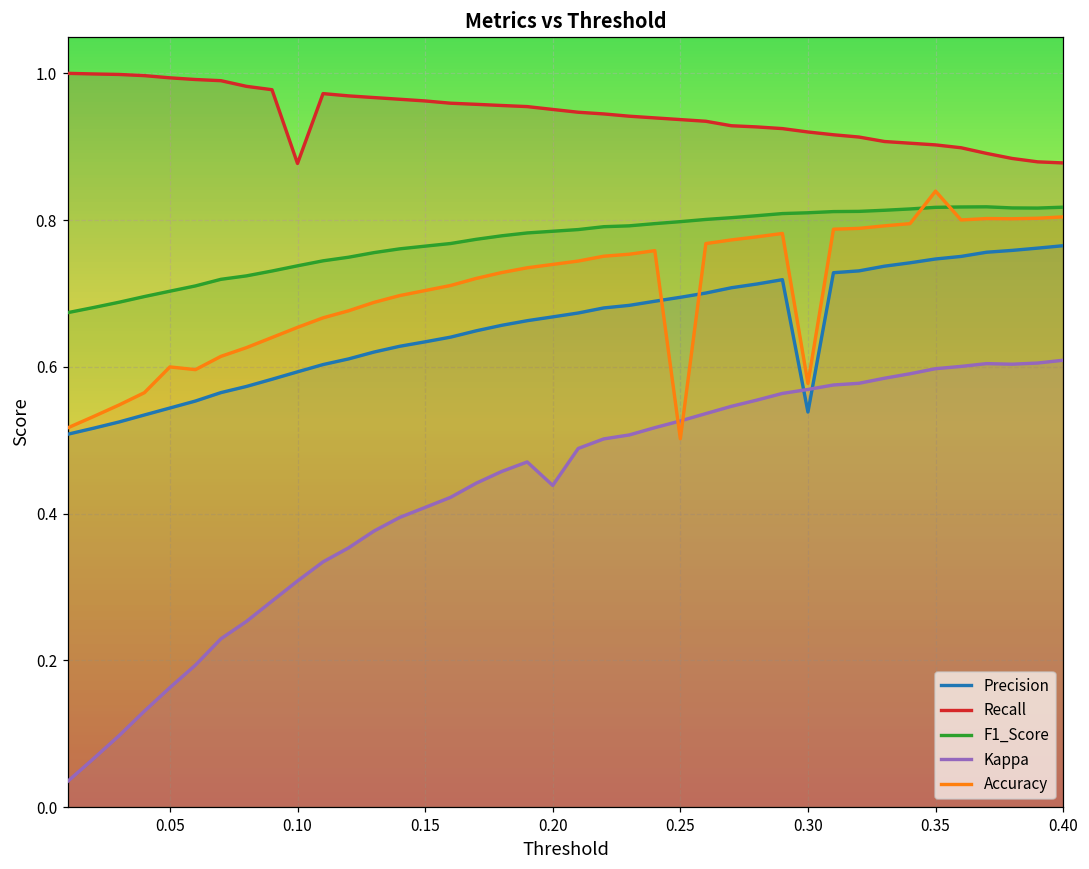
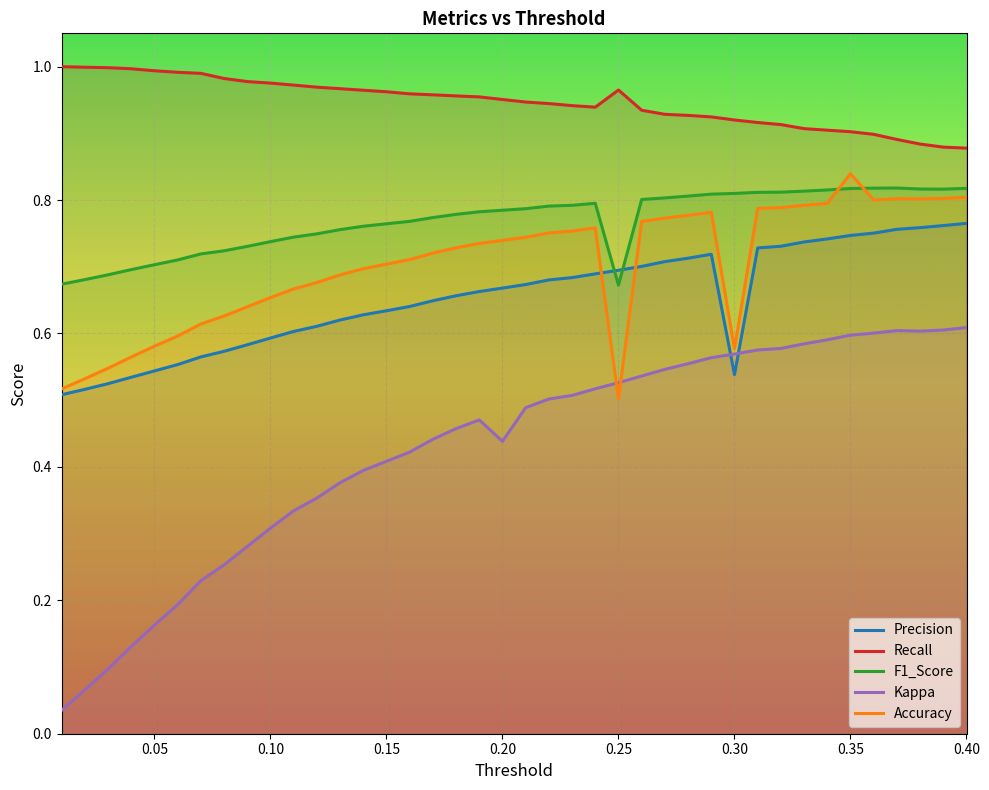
  {
    "Precision": {
      "0.05": 0.54,
      "0.10": 0.59,
      "0.15": 0.63,
      "0.20": 0.67,
      "0.25": 0.69,
      "0.30": 0.54,
      "0.35": 0.75,
      "0.40": 0.77
    },
    "Recall": {
      "0.05": 0.99,
-     "0.10": 0.88,
+     "0.10": 0.98,
      "0.15": 0.96,
      "0.20": 0.95,
-     "0.25": 0.94,
+     "0.25": 0.97,
      "0.30": 0.92,
      "0.35": 0.90,
      "0.40": 0.88
    },
    "F1_Score": {
      "0.05": 0.70,
      "0.10": 0.74,
      "0.15": 0.76,
      "0.20": 0.78,
-     "0.25": 0.80,
+     "0.25": 0.67,
      "0.30": 0.81,
      "0.35": 0.82,
      "0.40": 0.82
    },
    "Kappa": {
      "0.05": 0.16,
      "0.10": 0.31,
      "0.15": 0.41,
      "0.20": 0.44,
      "0.25": 0.53,
      "0.30": 0.57,
      "0.35": 0.60,
      "0.40": 0.61
    },
    "Accuracy": {
-     "0.05": 0.60,
+     "0.05": 0.58,
      "0.10": 0.65,
      "0.15": 0.70,
      "0.20": 0.74,
      "0.25": 0.50,
      "0.30": 0.58,
      "0.35": 0.84,
      "0.40": 0.80
    }
  }
